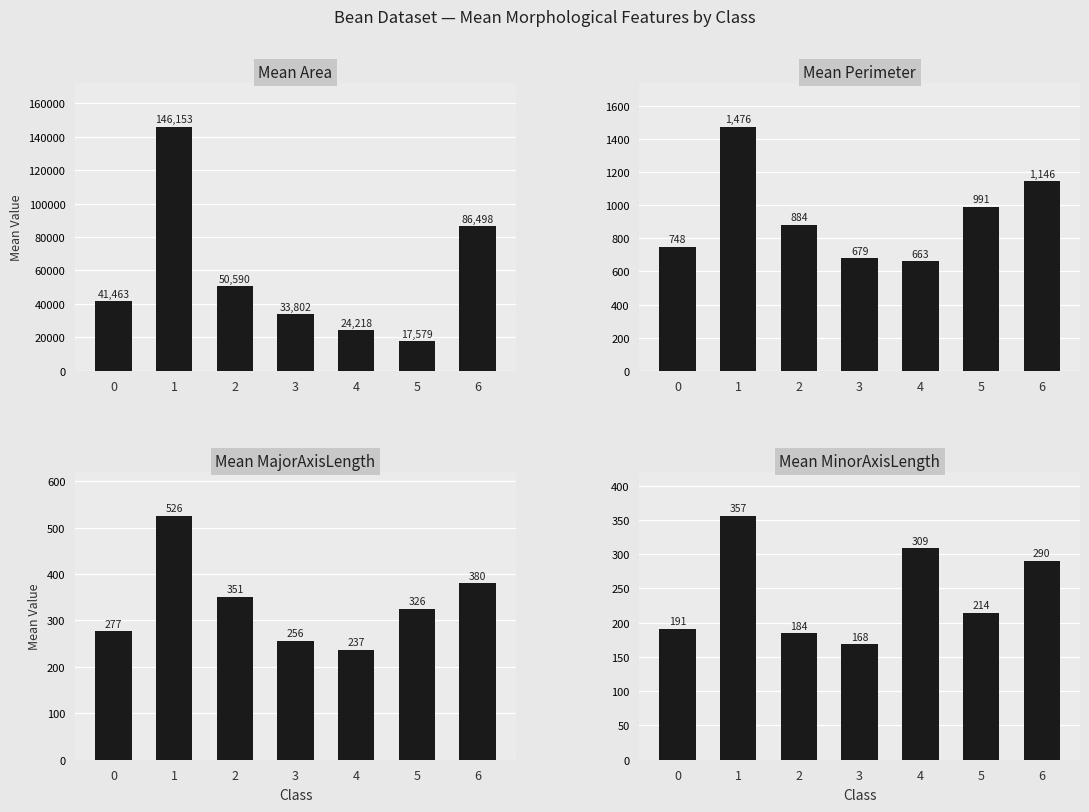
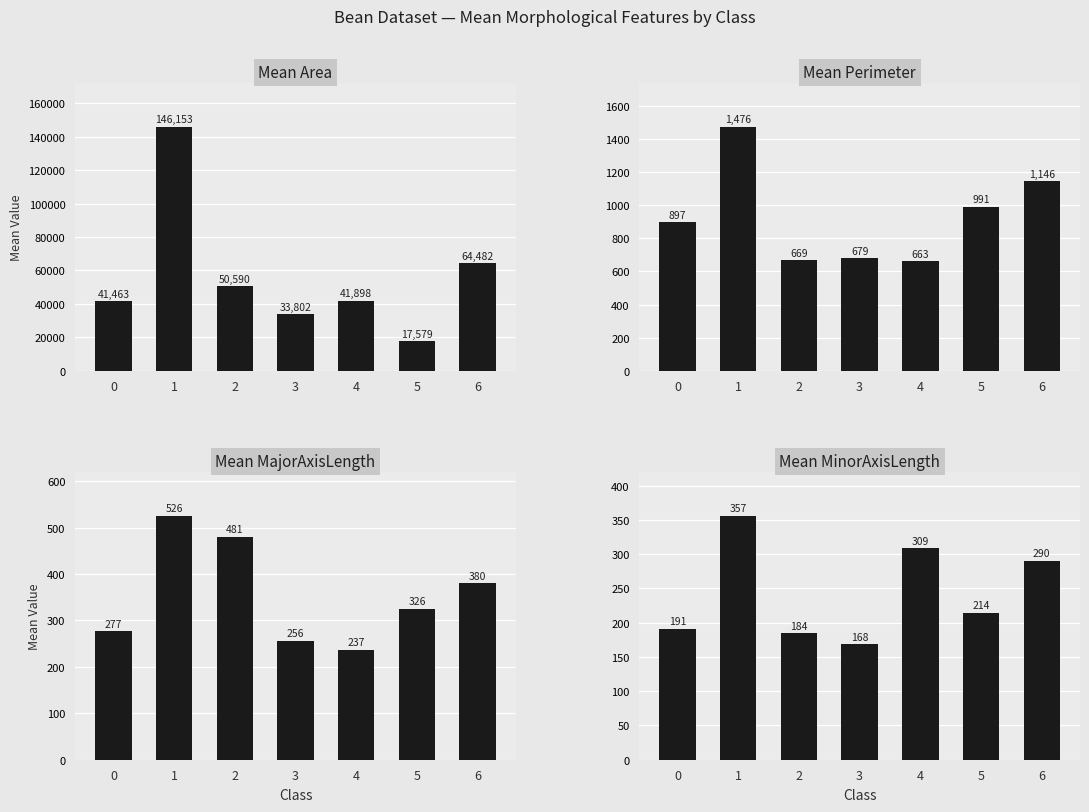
  {
    "Mean Area": {
      "0": "41,463",
      "1": "146,153",
      "2": "50,590",
      "3": "33,802",
-     "4": "24,218",
+     "4": "41,898",
      "5": "17,579",
-     "6": "86,498"
+     "6": "64,482"
    },
    "Mean Perimeter": {
-     "0": "748",
+     "0": "897",
      "1": "1,476",
-     "2": "884",
+     "2": "669",
      "3": "679",
      "4": "663",
      "5": "991",
      "6": "1,146"
    },
    "Mean MajorAxisLength": {
      "0": "277",
      "1": "526",
-     "2": "351",
+     "2": "481",
      "3": "256",
      "4": "237",
      "5": "326",
      "6": "380"
    },
    "Mean MinorAxisLength": {
      "0": "191",
      "1": "357",
      "2": "184",
      "3": "168",
      "4": "309",
      "5": "214",
      "6": "290"
    }
  }
